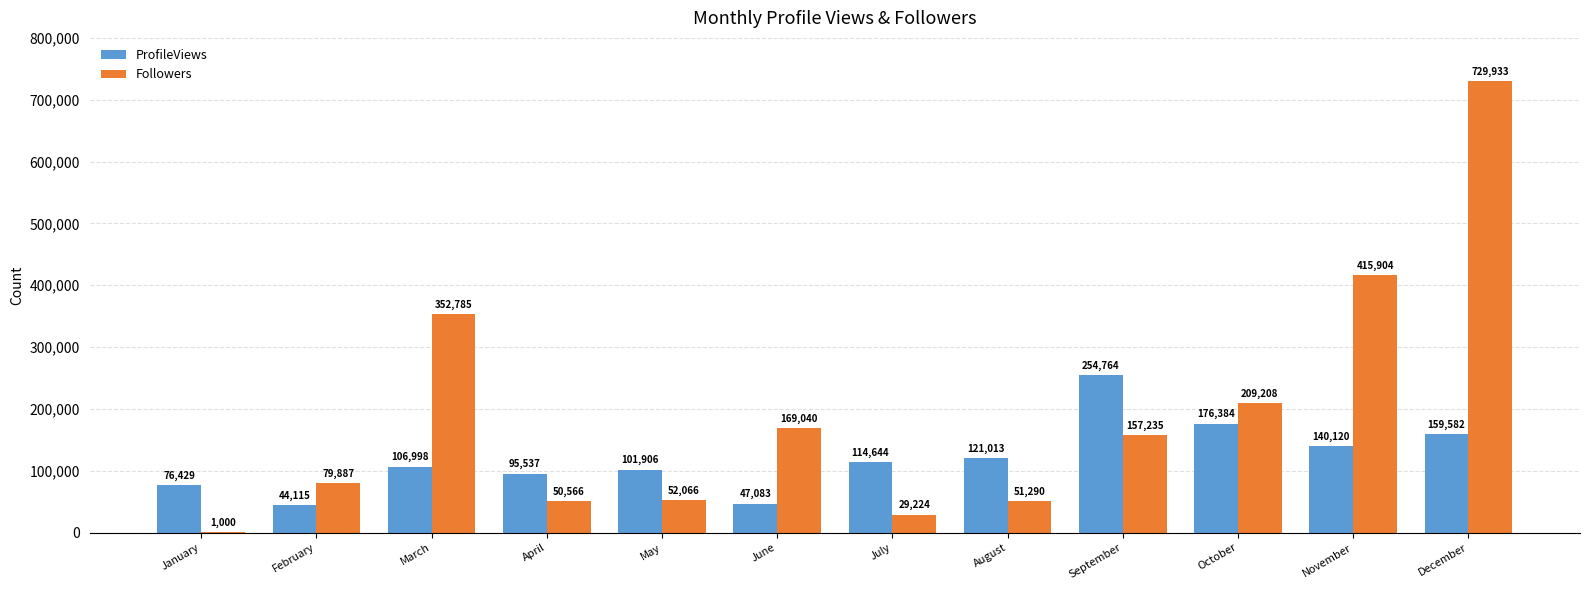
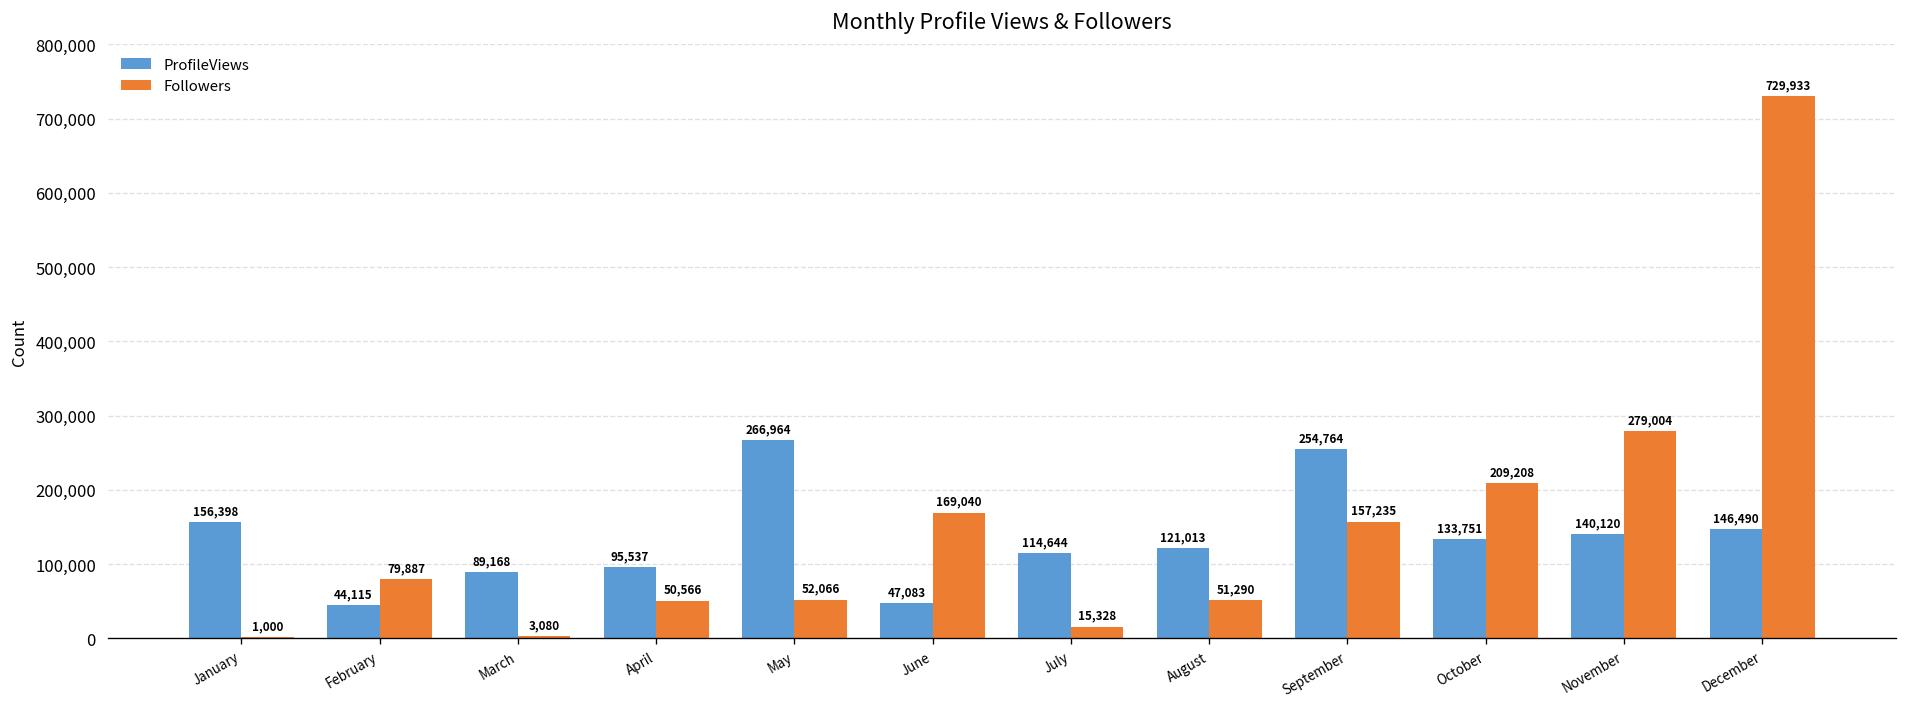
  {
    "ProfileViews": {
-     "January": "76,429",
+     "January": "156,398",
      "February": "44,115",
-     "March": "106,998",
+     "March": "89,168",
      "April": "95,537",
-     "May": "101,906",
+     "May": "266,964",
      "June": "47,083",
      "July": "114,644",
      "August": "121,013",
      "September": "254,764",
-     "October": "176,384",
+     "October": "133,751",
      "November": "140,120",
-     "December": "159,582"
+     "December": "146,490"
    },
    "Followers": {
      "January": "1,000",
      "February": "79,887",
-     "March": "352,785",
+     "March": "3,080",
      "April": "50,566",
      "May": "52,066",
      "June": "169,040",
-     "July": "29,224",
+     "July": "15,328",
      "August": "51,290",
      "September": "157,235",
      "October": "209,208",
-     "November": "415,904",
+     "November": "279,004",
      "December": "729,933"
    }
  }
